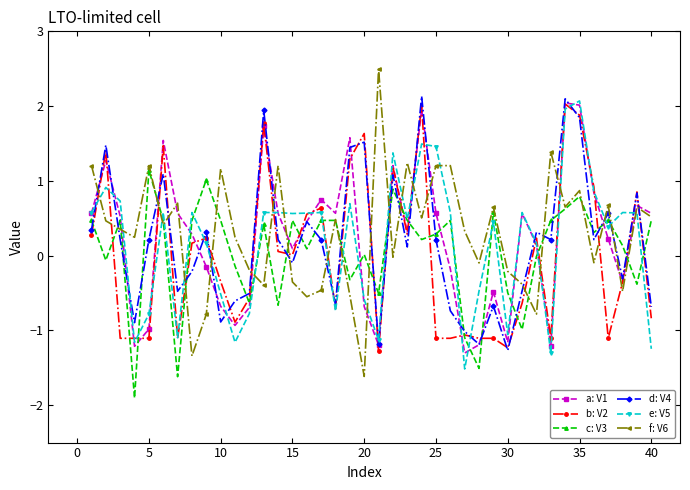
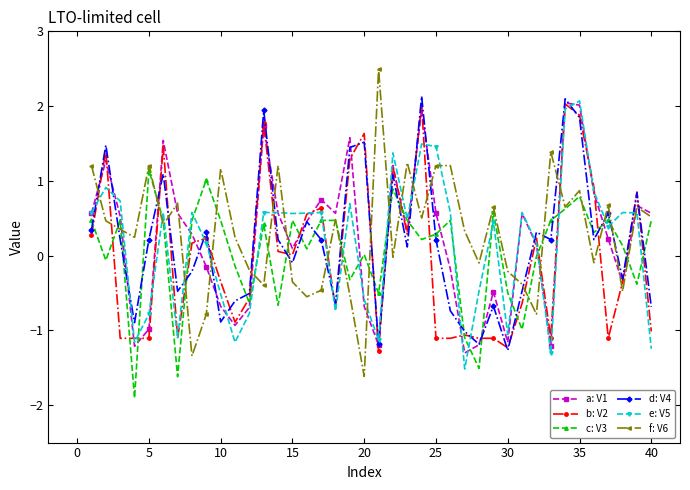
  {
    "a: V1": {
      "5": -1.0,
      "10": -0.7,
      "15": 0.1,
      "20": -0.7,
      "25": 0.6,
      "30": -1.2,
      "35": 2.0,
      "40": 0.6
    },
    "b: V2": {
      "5": -1.1,
      "10": -0.3,
      "15": 0.0,
      "20": 1.6,
      "25": -1.1,
      "30": -1.2,
-     "40": -0.8
+     "40": -1.0
    },
    "c: V3": {
      "5": 1.1,
      "10": 0.5,
      "15": 0.5,
      "20": 0.0,
      "25": 0.3,
      "30": -0.5,
      "35": 0.8,
      "40": 0.5
    },
    "d: V4": {
      "5": 0.2,
      "10": -0.9,
      "15": -0.1,
      "20": 1.5,
      "25": 0.2,
      "30": -1.3,
      "40": -0.7
    },
    "e: V5": {
      "5": -0.8,
      "10": -0.5,
      "15": 0.6,
      "20": -0.6,
      "25": 1.5,
      "30": -1.1,
      "35": 2.1,
      "40": -1.2
    },
    "f: V6": {
      "5": 1.2,
      "10": 1.2,
      "15": -0.4,
      "20": -1.6,
      "25": 1.2,
      "30": -0.2,
      "35": 0.9,
      "40": 0.5
    }
  }
